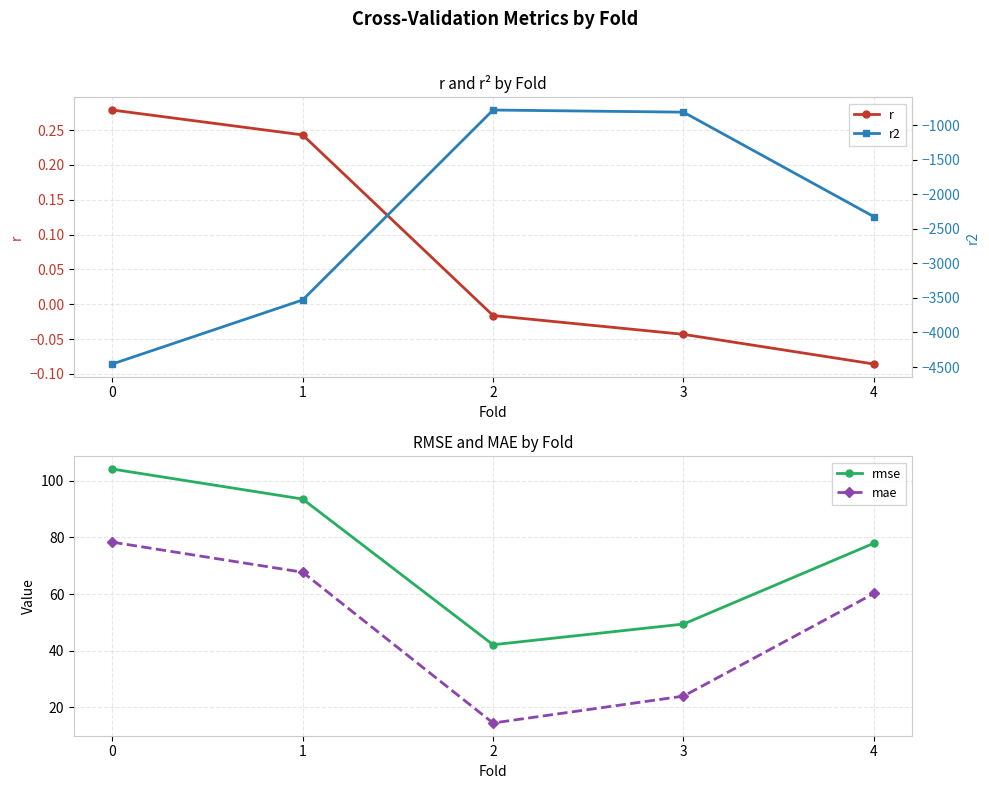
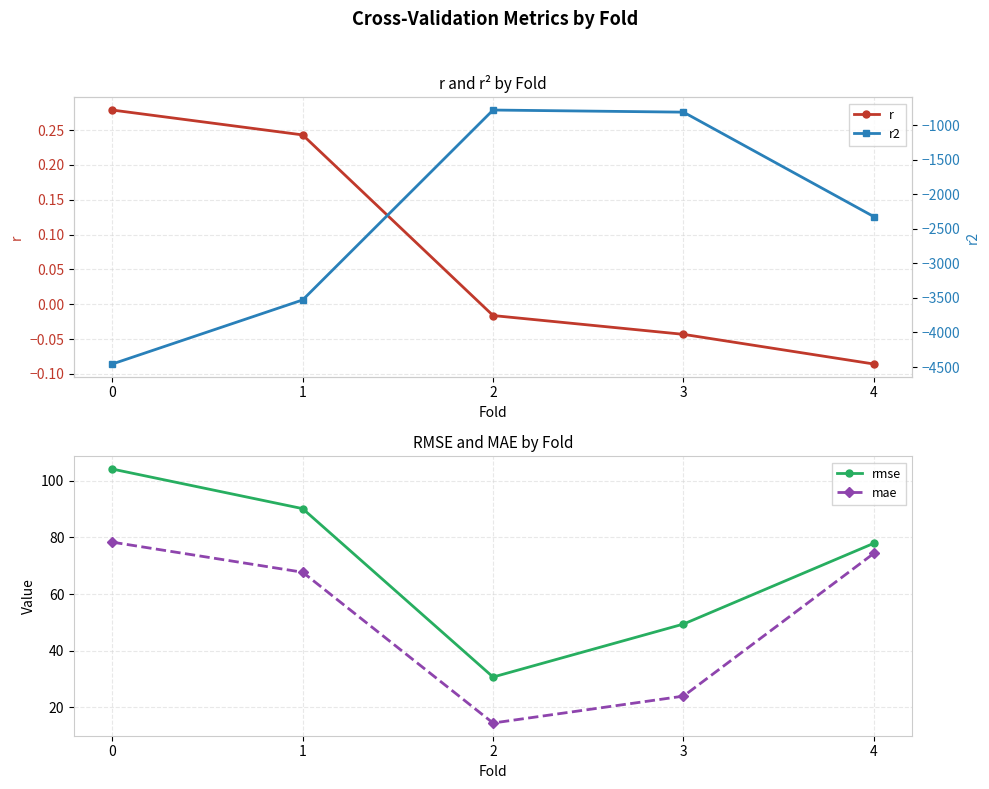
  {
    "RMSE and MAE by Fold": {
      "rmse": {
        "0": 104,
-       "1": 94,
-       "2": 42,
+       "1": 90,
+       "2": 31,
        "3": 49,
        "4": 78
      },
      "mae": {
        "0": 78,
        "1": 68,
        "2": 14,
        "3": 24,
-       "4": 60
+       "4": 74
      }
    }
  }
